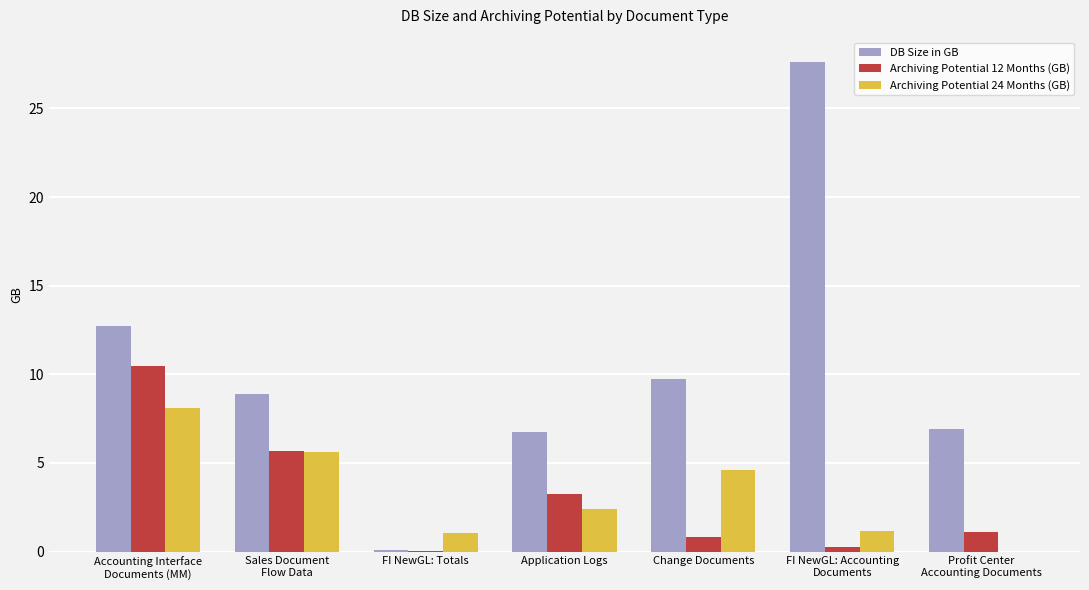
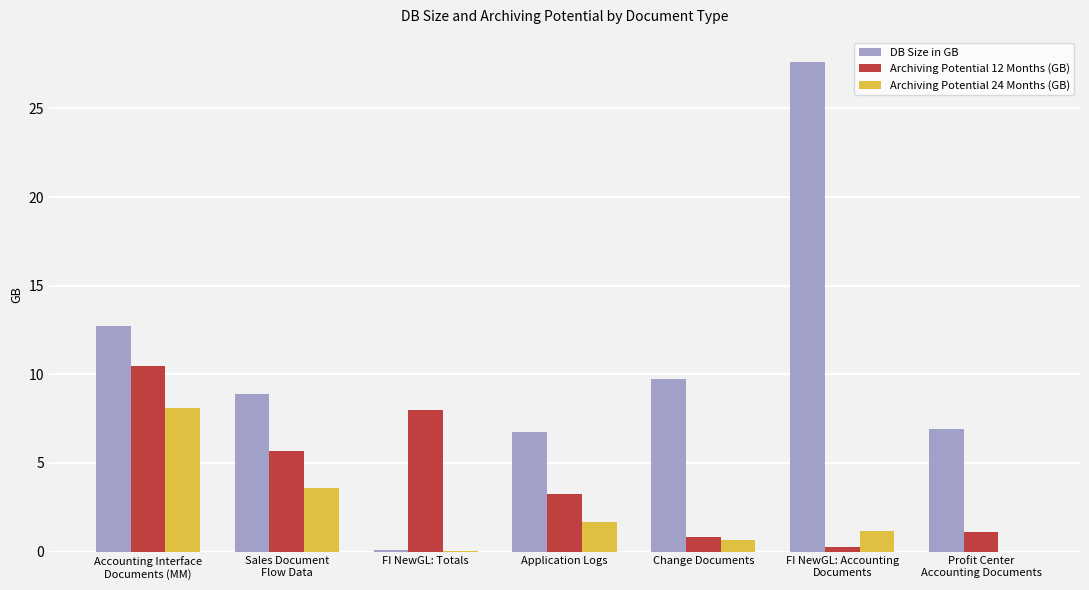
  {
    "DB Size in GB": {
      "Accounting Interface Documents (MM)": 12.7,
      "Sales Document Flow Data": 8.9,
      "Application Logs": 6.7,
      "Change Documents": 9.7,
      "FI NewGL: Accounting Documents": 27.6,
      "Profit Center Accounting Documents": 6.9
    },
    "Archiving Potential 12 Months (GB)": {
      "Accounting Interface Documents (MM)": 10.5,
      "Sales Document Flow Data": 5.7,
-     "FI NewGL: Totals": 0.1,
+     "FI NewGL: Totals": 8.0,
      "Application Logs": 3.2,
      "Change Documents": 0.8,
      "FI NewGL: Accounting Documents": 0.3,
      "Profit Center Accounting Documents": 1.1
    },
    "Archiving Potential 24 Months (GB)": {
      "Accounting Interface Documents (MM)": 8.1,
-     "Sales Document Flow Data": 5.6,
-     "FI NewGL: Totals": 1.0,
-     "Application Logs": 2.4,
-     "Change Documents": 4.6,
+     "Sales Document Flow Data": 3.6,
+     "FI NewGL: Totals": 0.0,
+     "Application Logs": 1.7,
+     "Change Documents": 0.7,
      "FI NewGL: Accounting Documents": 1.2,
      "Profit Center Accounting Documents": 0.0
    }
  }
